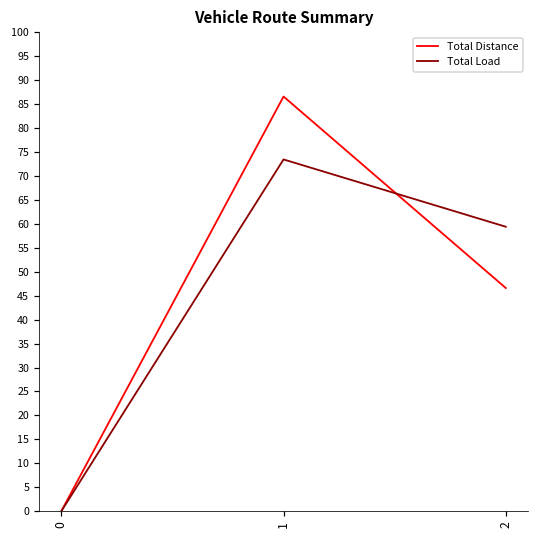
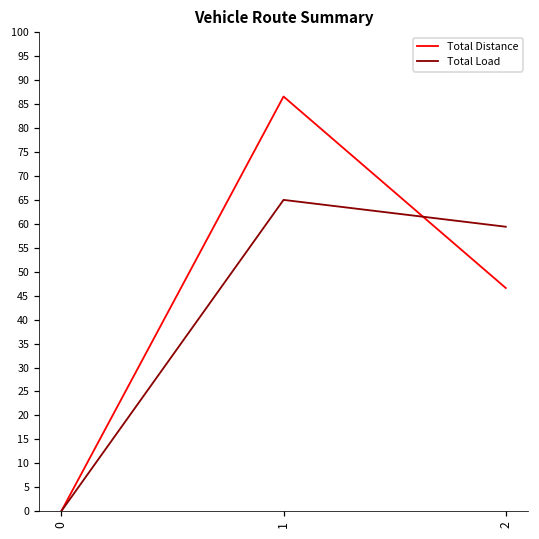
  {
    "Total Distance": {
      "1": 87,
      "2": 47
    },
    "Total Load": {
-     "1": 73,
+     "1": 65,
      "2": 59
    }
  }
